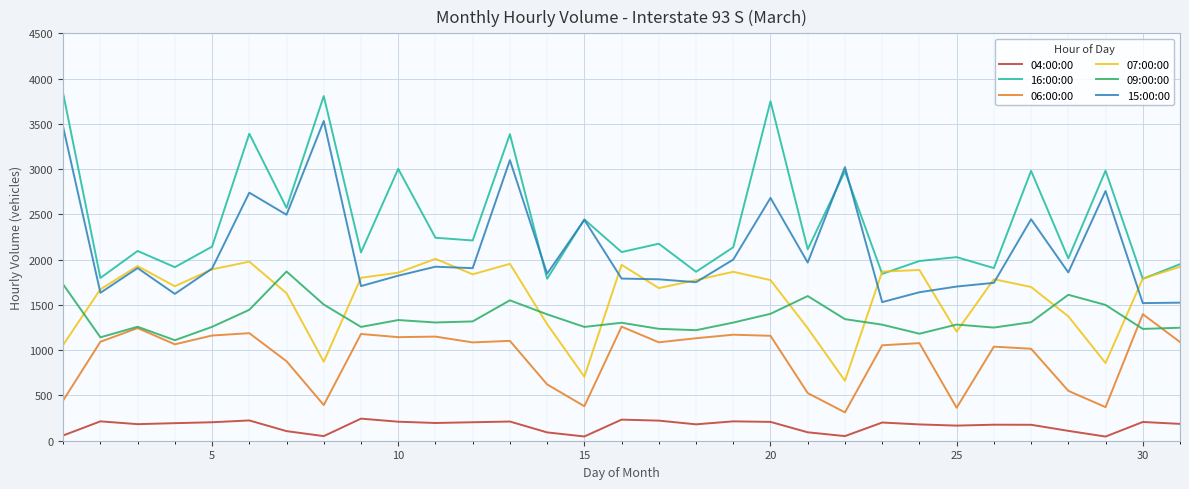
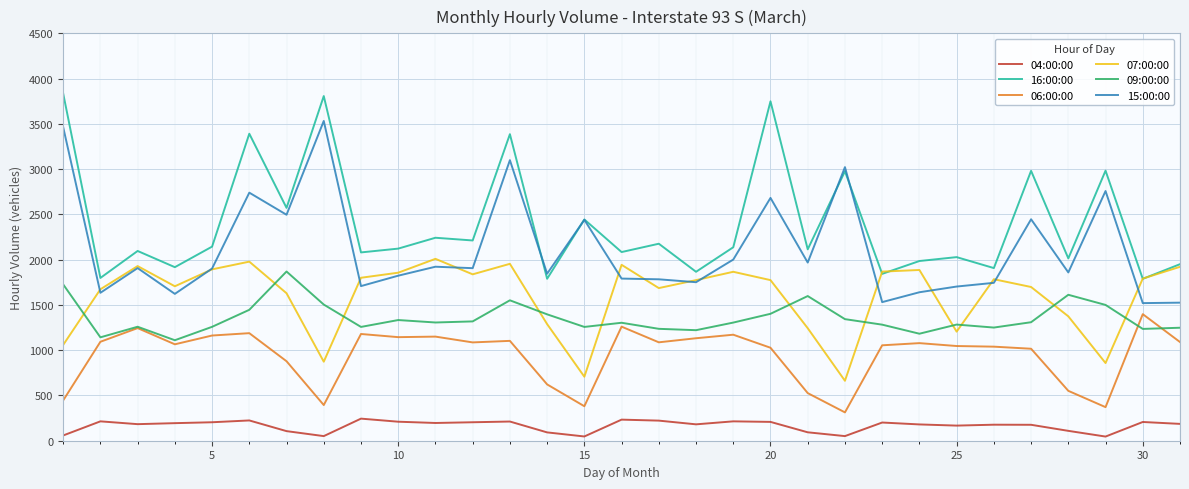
  {
    "04:00:00": {
      "5": 200,
      "10": 200,
      "15": 0,
      "20": 200,
      "25": 200,
      "30": 200
    },
    "16:00:00": {
      "5": 2100,
-     "10": 3000,
+     "10": 2100,
      "20": 3700,
      "25": 2000
    },
    "06:00:00": {
      "5": 1200,
      "10": 1100,
      "15": 400,
-     "20": 1200,
-     "25": 400,
+     "20": 1000,
+     "25": 1000,
      "30": 1400
    },
    "07:00:00": {
      "10": 1900,
      "15": 700,
      "20": 1800,
      "25": 1200
    },
    "09:00:00": {
      "5": 1300,
      "10": 1300,
      "15": 1300,
      "20": 1400,
      "25": 1300,
      "30": 1200
    },
    "15:00:00": {
      "10": 1800,
      "20": 2700,
      "25": 1700,
      "30": 1500
    }
  }
